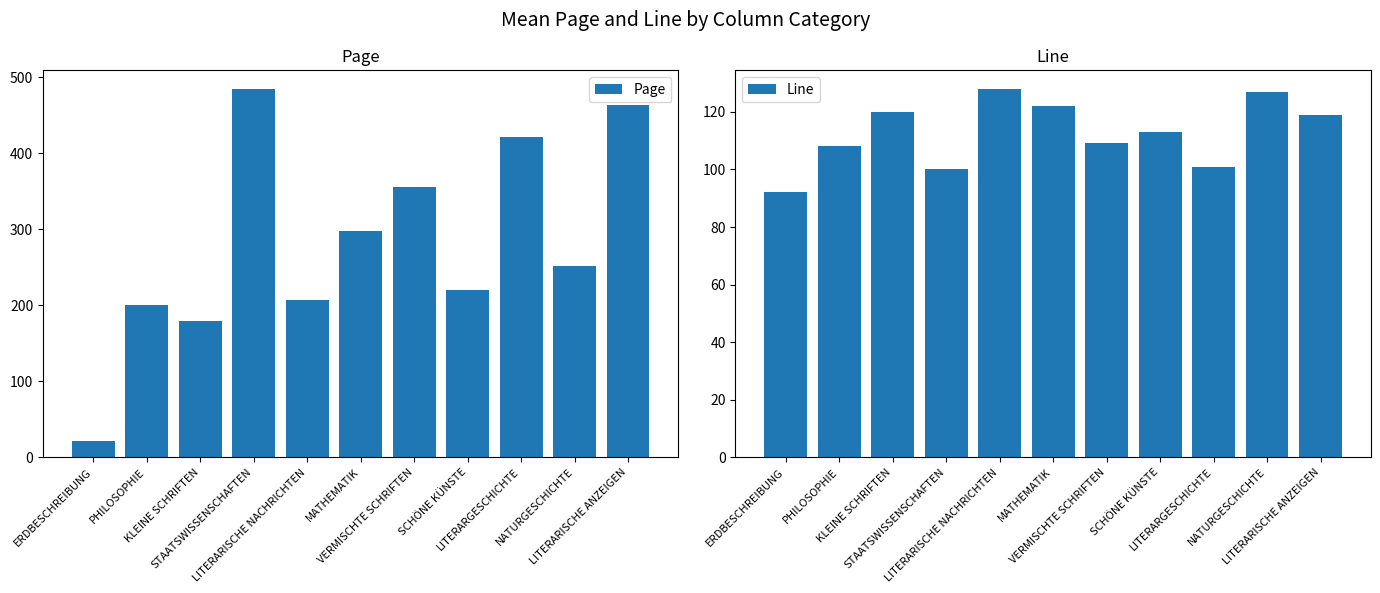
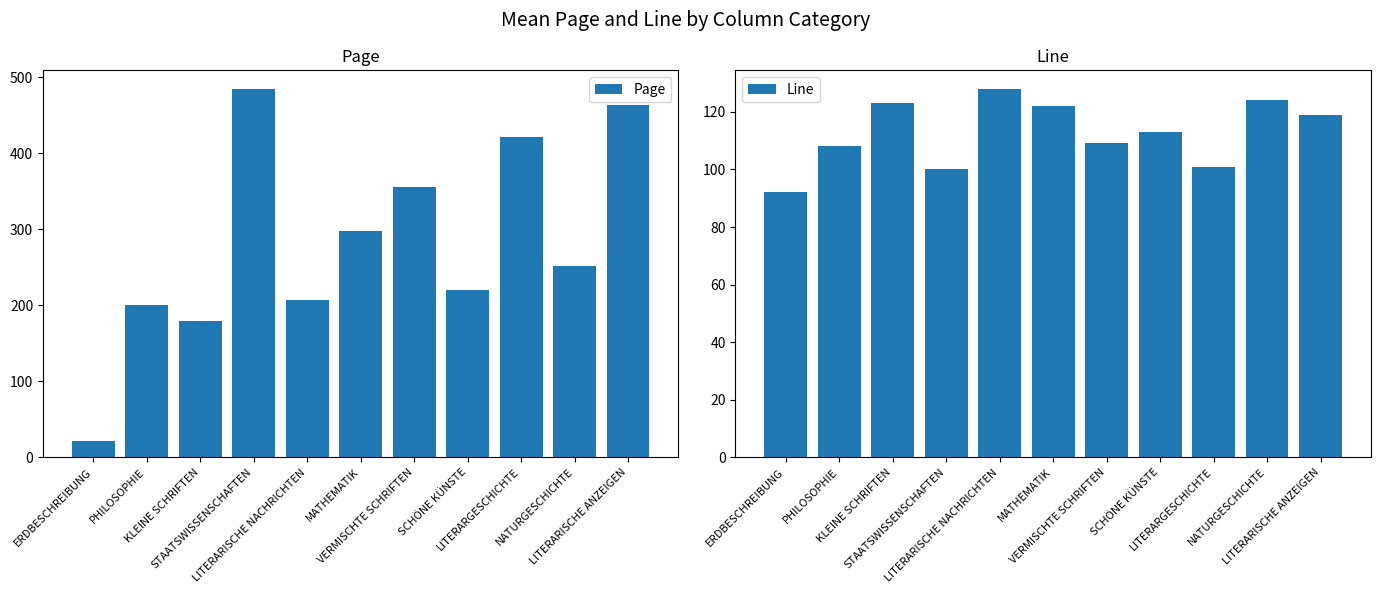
  {
    "Page": {
      "ERDBESCHREIBUNG": 20,
      "PHILOSOPHIE": 200,
      "KLEINE SCHRIFTEN": 180,
      "STAATSWISSENSCHAFTEN": 490,
      "LITERARISCHE NACHRICHTEN": 210,
      "MATHEMATIK": 300,
      "VERMISCHTE SCHRIFTEN": 360,
      "SCHÖNE KÜNSTE": 220,
      "LITERARGESCHICHTE": 420,
      "NATURGESCHICHTE": 250,
      "LITERARISCHE ANZEIGEN": 460
    },
    "Line": {
      "ERDBESCHREIBUNG": 92,
      "PHILOSOPHIE": 108,
-     "KLEINE SCHRIFTEN": 120,
+     "KLEINE SCHRIFTEN": 123,
      "STAATSWISSENSCHAFTEN": 100,
      "LITERARISCHE NACHRICHTEN": 128,
      "MATHEMATIK": 122,
      "VERMISCHTE SCHRIFTEN": 109,
      "SCHÖNE KÜNSTE": 113,
      "LITERARGESCHICHTE": 101,
-     "NATURGESCHICHTE": 127,
+     "NATURGESCHICHTE": 124,
      "LITERARISCHE ANZEIGEN": 119
    }
  }
